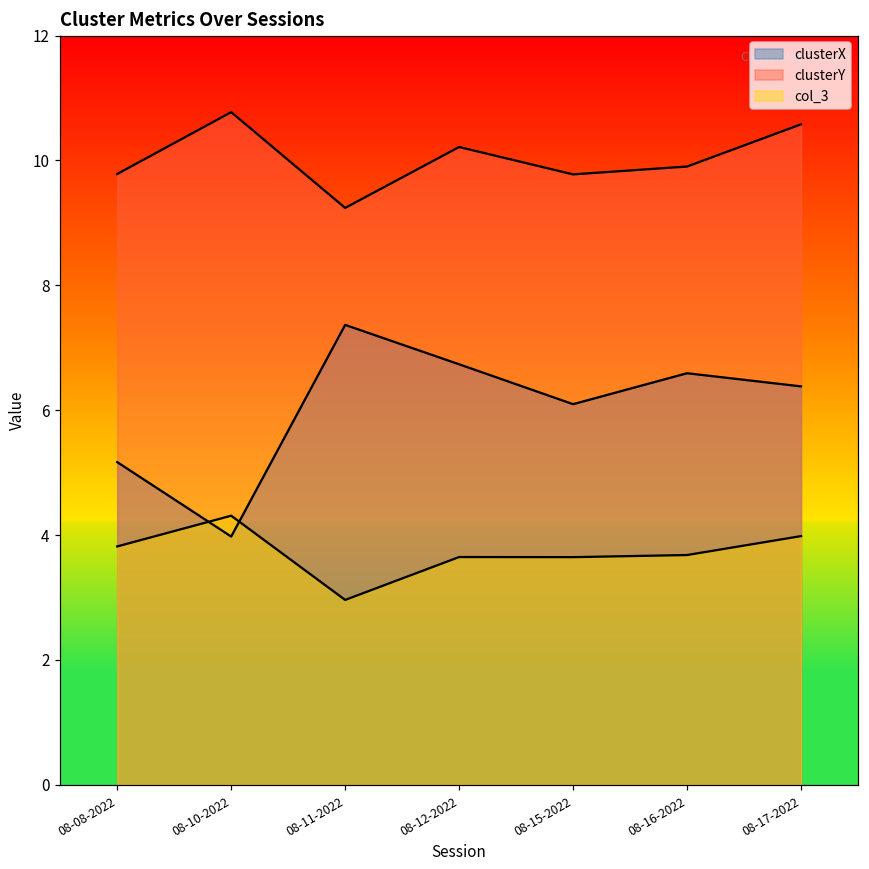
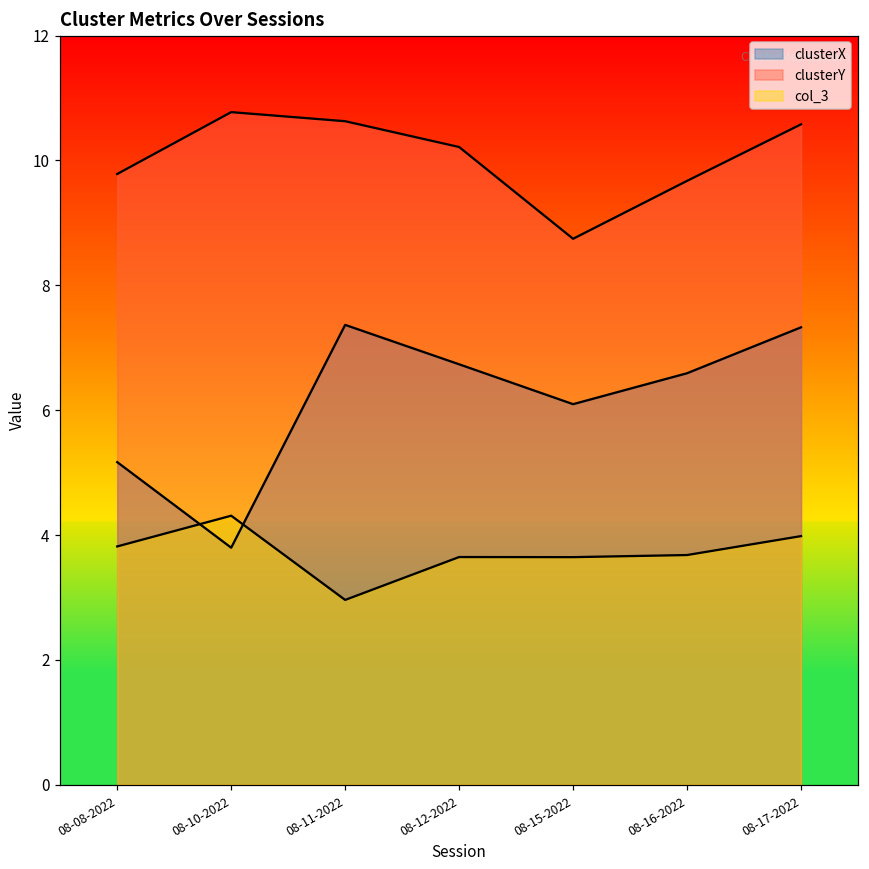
  {
    "clusterX": {
      "08-08-2022": 5.2,
-     "08-10-2022": 4.0,
+     "08-10-2022": 3.8,
      "08-11-2022": 7.4,
      "08-12-2022": 6.7,
      "08-15-2022": 6.1,
      "08-16-2022": 6.6,
-     "08-17-2022": 6.4
+     "08-17-2022": 7.3
    },
    "clusterY": {
      "08-08-2022": 9.8,
      "08-10-2022": 10.8,
-     "08-11-2022": 9.2,
+     "08-11-2022": 10.6,
      "08-12-2022": 10.2,
-     "08-15-2022": 9.8,
-     "08-16-2022": 9.9,
+     "08-15-2022": 8.7,
+     "08-16-2022": 9.7,
      "08-17-2022": 10.6
    },
    "col_3": {
      "08-08-2022": 3.8,
      "08-10-2022": 4.3,
      "08-11-2022": 3.0,
      "08-12-2022": 3.6,
      "08-15-2022": 3.6,
      "08-16-2022": 3.7,
      "08-17-2022": 4.0
    }
  }
